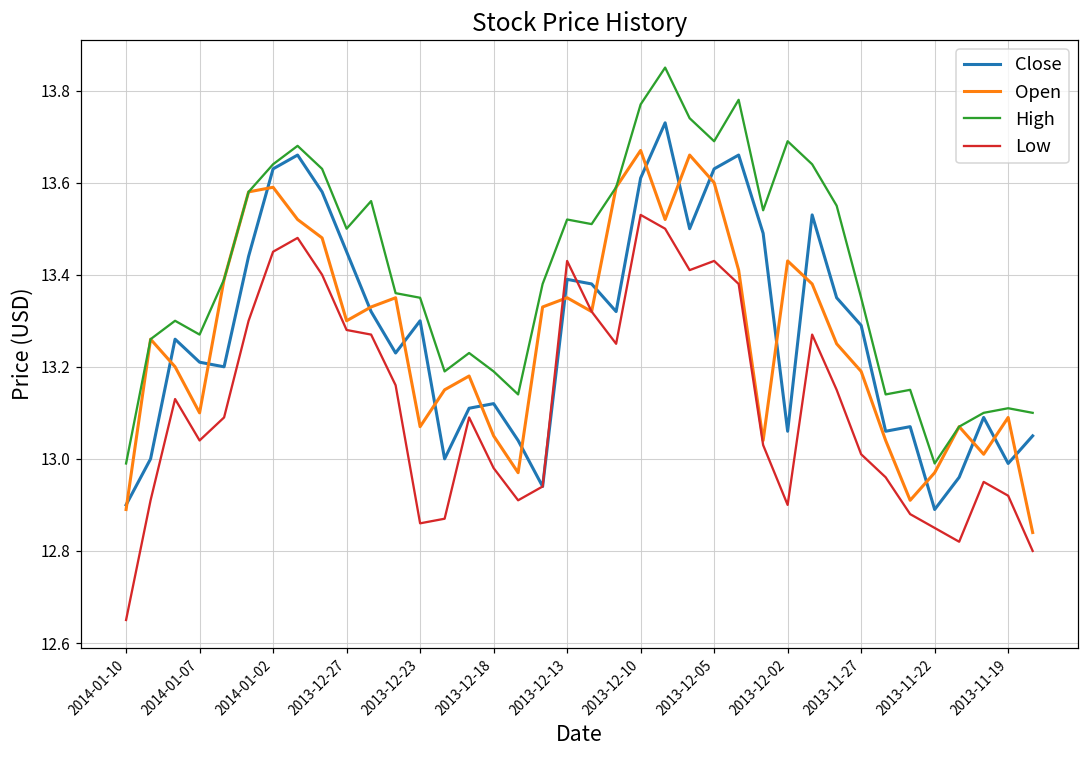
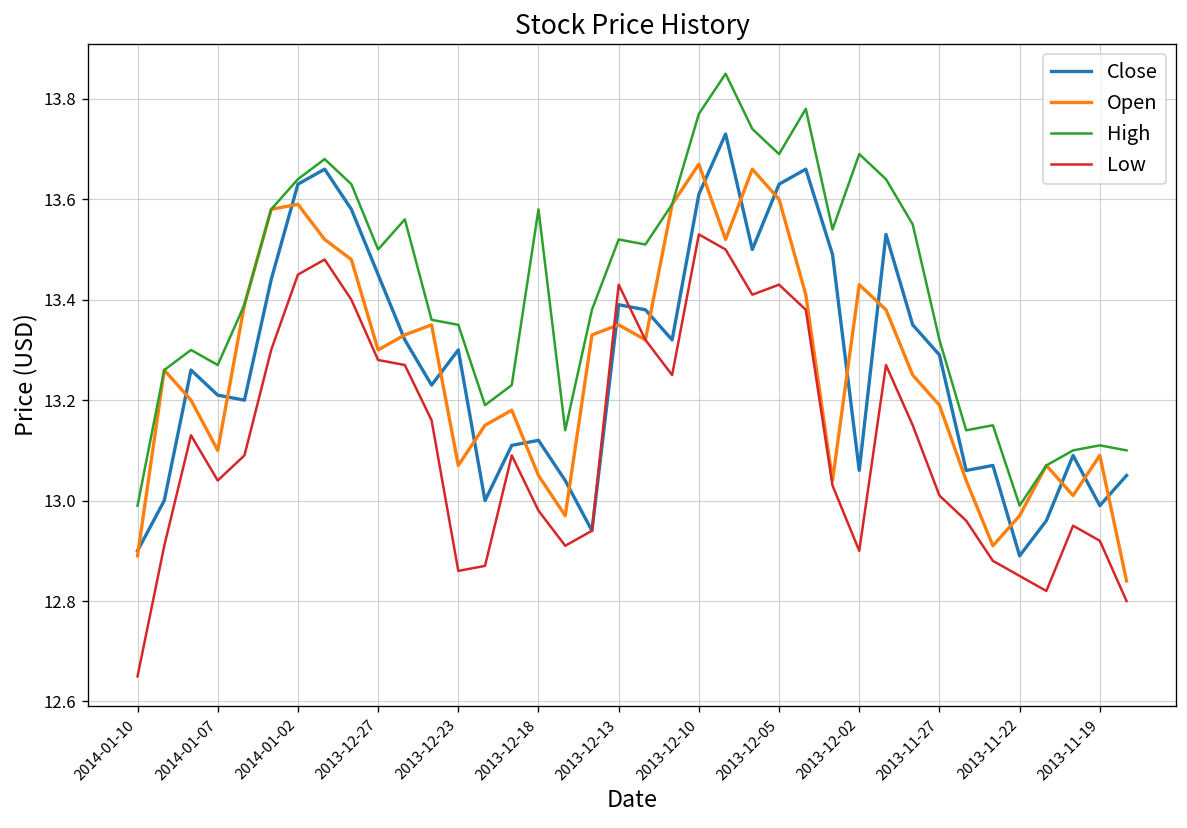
  {
    "Close": {
      "2014-01-10": 12.90,
      "2014-01-07": 13.21,
      "2014-01-02": 13.63,
      "2013-12-27": 13.45,
      "2013-12-23": 13.30,
      "2013-12-18": 13.12,
      "2013-12-13": 13.39,
      "2013-12-10": 13.61,
      "2013-12-05": 13.63,
      "2013-12-02": 13.06,
      "2013-11-27": 13.29,
      "2013-11-22": 12.89,
      "2013-11-19": 12.99
    },
    "Open": {
      "2014-01-10": 12.89,
      "2014-01-07": 13.10,
      "2014-01-02": 13.59,
      "2013-12-27": 13.30,
      "2013-12-23": 13.07,
      "2013-12-18": 13.05,
      "2013-12-13": 13.35,
      "2013-12-10": 13.67,
      "2013-12-05": 13.60,
      "2013-12-02": 13.43,
      "2013-11-27": 13.19,
      "2013-11-22": 12.97,
      "2013-11-19": 13.09
    },
    "High": {
      "2014-01-10": 12.99,
      "2014-01-07": 13.27,
      "2014-01-02": 13.64,
      "2013-12-27": 13.50,
      "2013-12-23": 13.35,
-     "2013-12-18": 13.19,
+     "2013-12-18": 13.58,
      "2013-12-13": 13.52,
      "2013-12-10": 13.77,
      "2013-12-05": 13.69,
      "2013-12-02": 13.69,
-     "2013-11-27": 13.35,
+     "2013-11-27": 13.32,
      "2013-11-22": 12.99,
      "2013-11-19": 13.11
    },
    "Low": {
      "2014-01-10": 12.65,
      "2014-01-07": 13.04,
      "2014-01-02": 13.45,
      "2013-12-27": 13.28,
      "2013-12-23": 12.86,
      "2013-12-18": 12.98,
      "2013-12-13": 13.43,
      "2013-12-10": 13.53,
      "2013-12-05": 13.43,
      "2013-12-02": 12.90,
      "2013-11-27": 13.01,
      "2013-11-22": 12.85,
      "2013-11-19": 12.92
    }
  }
